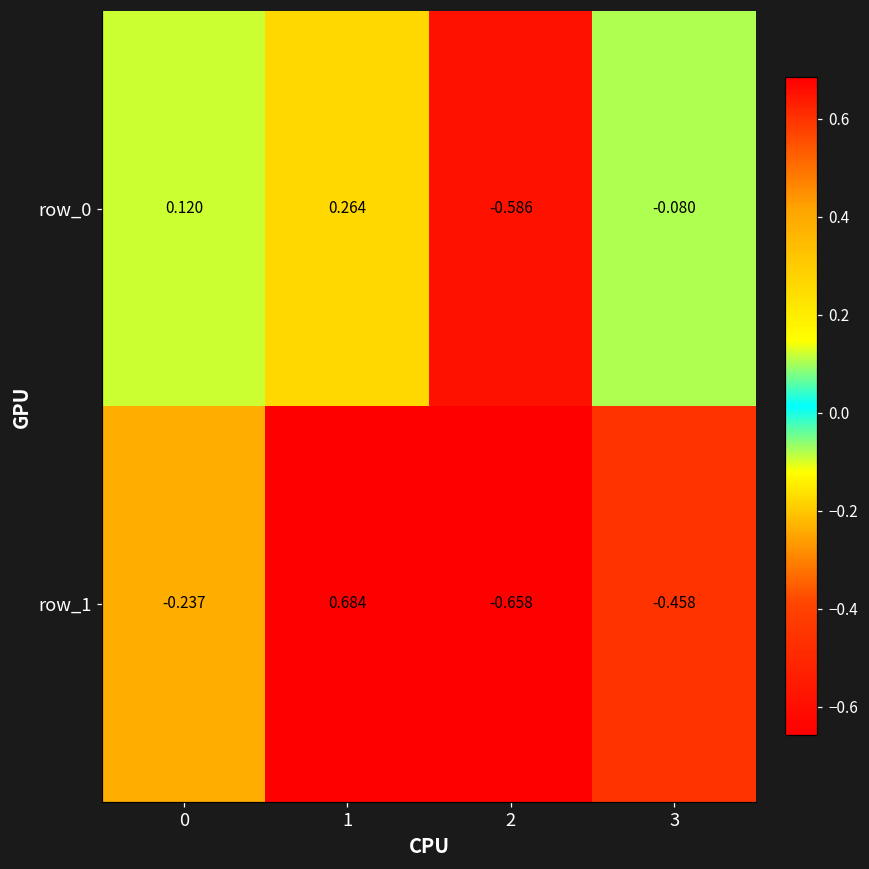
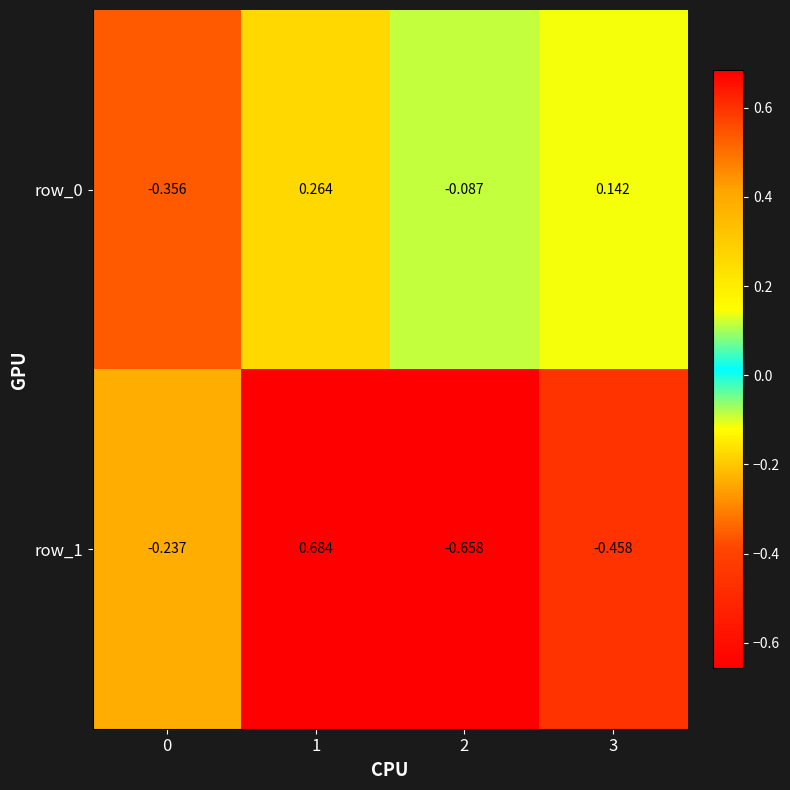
  {
    "row_0": {
-     "0": 0.120,
+     "0": -0.356,
      "1": 0.264,
-     "2": -0.586,
-     "3": -0.080
+     "2": -0.087,
+     "3": 0.142
    },
    "row_1": {
      "0": -0.237,
      "1": 0.684,
      "2": -0.658,
      "3": -0.458
    }
  }
